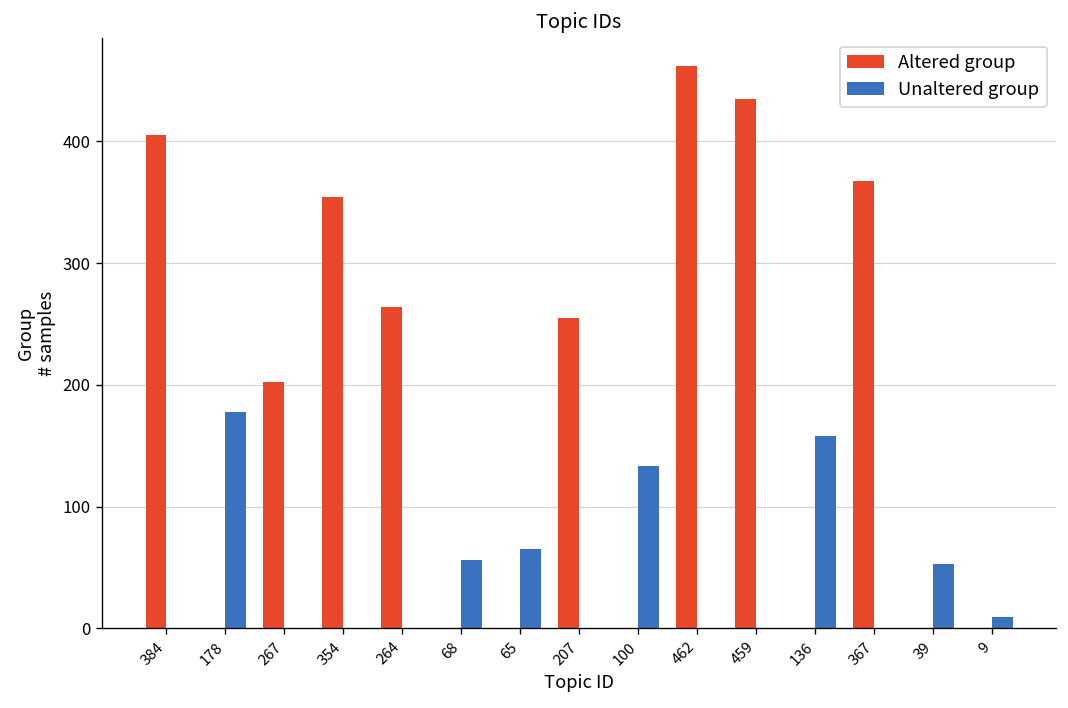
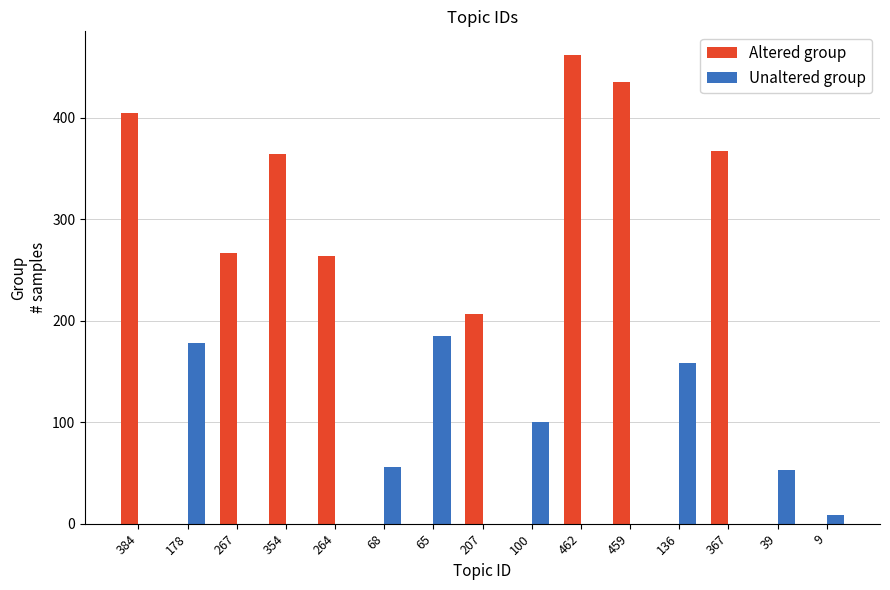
  {
    "Altered group": {
      "384": 405,
      "178": 0,
-     "267": 202,
-     "354": 354,
+     "267": 267,
+     "354": 364,
      "264": 264,
      "68": 0,
      "65": 0,
-     "207": 255,
+     "207": 207,
      "100": 0,
      "462": 462,
      "459": 435,
      "136": 0,
      "367": 367,
      "39": 0,
      "9": 0
    },
    "Unaltered group": {
      "384": 0,
      "178": 178,
      "267": 0,
      "354": 0,
      "264": 0,
      "68": 56,
-     "65": 65,
+     "65": 185,
      "207": 0,
-     "100": 133,
+     "100": 100,
      "462": 0,
      "459": 0,
      "136": 158,
      "367": 0,
      "39": 53,
      "9": 9
    }
  }
